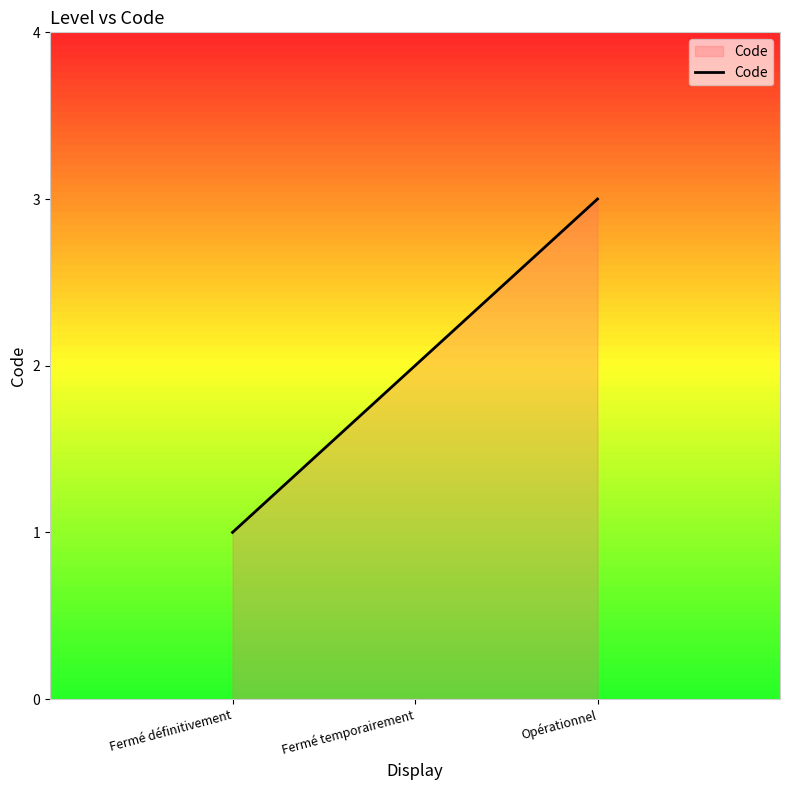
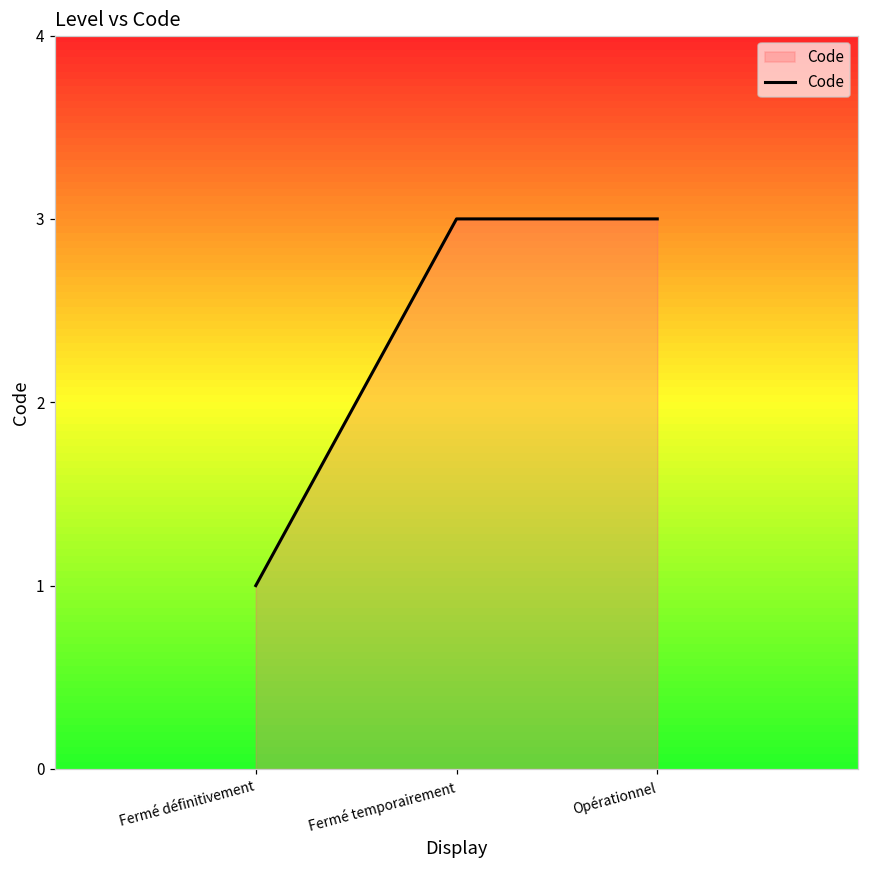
  {
    "Fermé définitivement": 1,
-   "Fermé temporairement": 2,
+   "Fermé temporairement": 3,
    "Opérationnel": 3
  }
